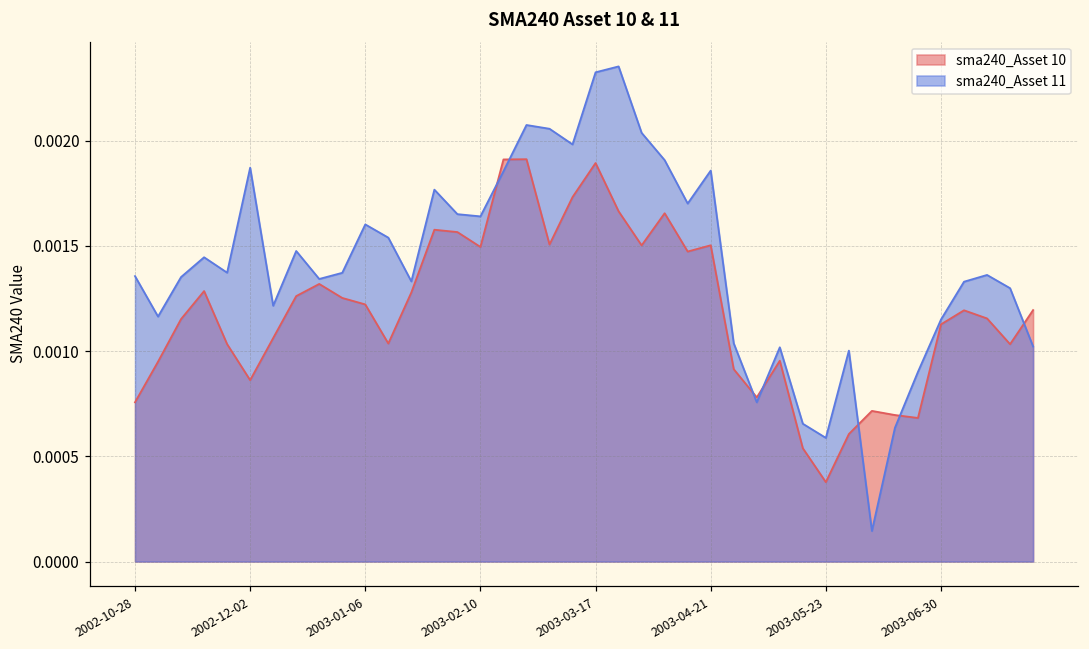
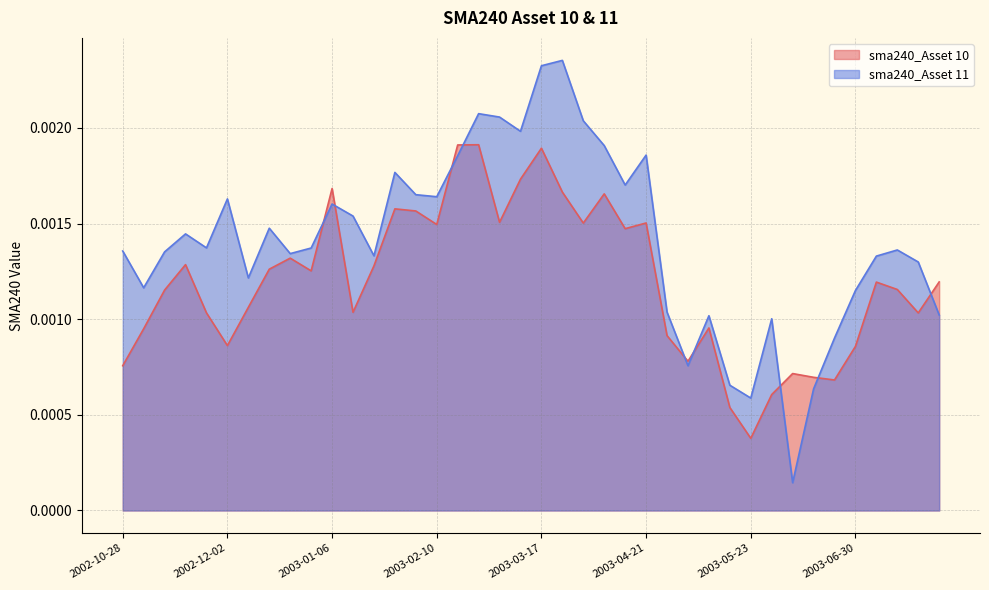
  {
    "sma240_Asset 10": {
      "2002-10-28": 0.00076,
      "2002-12-02": 0.00086,
-     "2003-01-06": 0.00122,
+     "2003-01-06": 0.00168,
      "2003-02-10": 0.00149,
      "2003-03-17": 0.00189,
      "2003-04-21": 0.00150,
      "2003-05-23": 0.00038,
-     "2003-06-30": 0.00113
+     "2003-06-30": 0.00086
    },
    "sma240_Asset 11": {
      "2002-10-28": 0.00136,
-     "2002-12-02": 0.00187,
+     "2002-12-02": 0.00163,
      "2003-01-06": 0.00160,
      "2003-02-10": 0.00164,
      "2003-03-17": 0.00232,
      "2003-04-21": 0.00186,
      "2003-05-23": 0.00059,
      "2003-06-30": 0.00115
    }
  }
